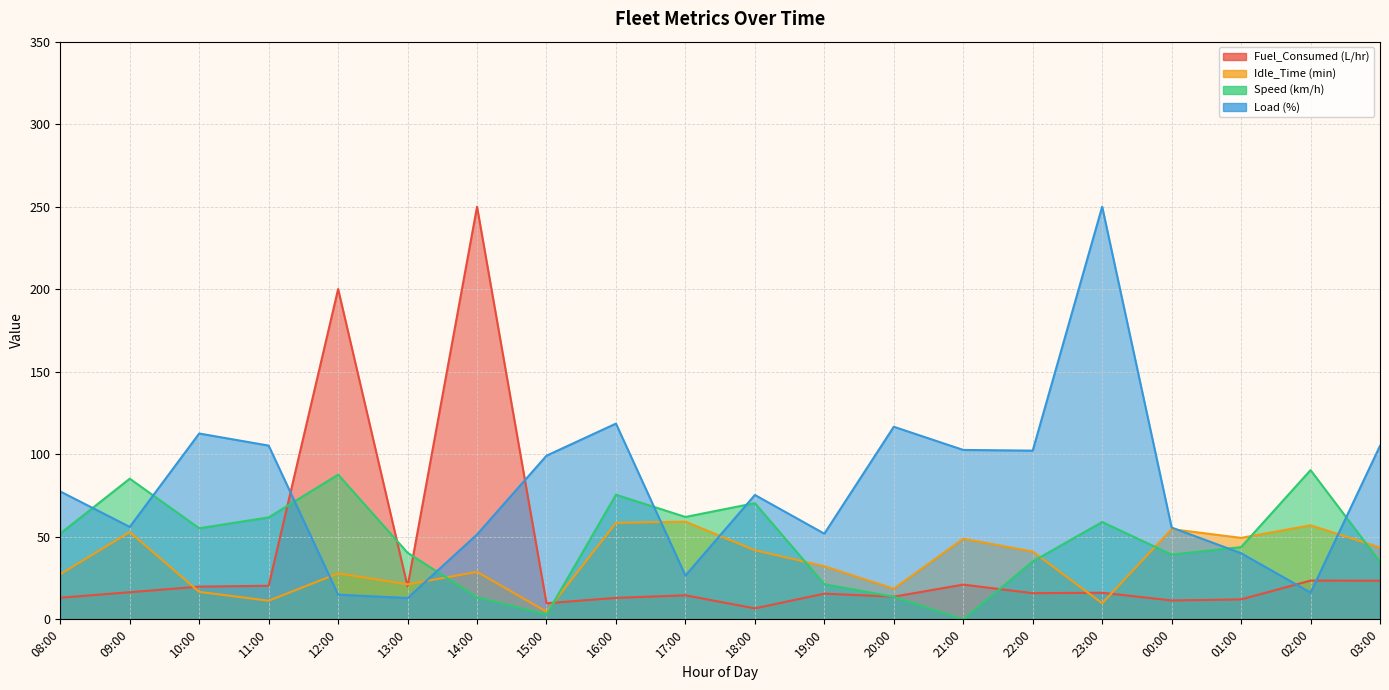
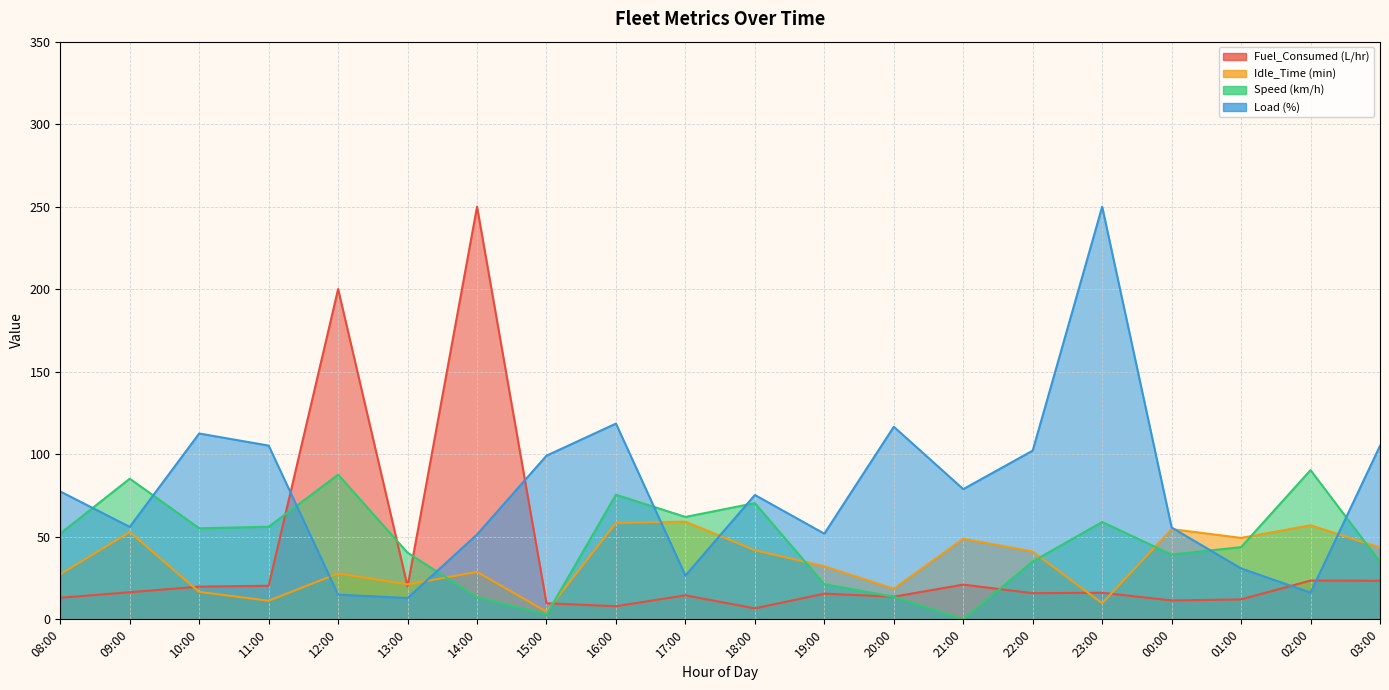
  {
    "Fuel_Consumed (L/hr)": {
      "08:00": 13,
      "09:00": 16,
      "10:00": 20,
      "11:00": 20,
      "12:00": 200,
      "14:00": 250,
      "15:00": 10,
-     "16:00": 13,
+     "16:00": 8,
      "17:00": 15,
      "18:00": 7,
      "19:00": 16,
      "21:00": 21,
      "22:00": 16,
      "23:00": 16,
      "00:00": 11,
      "01:00": 12,
      "02:00": 23,
      "03:00": 23
    },
    "Idle_Time (min)": {
      "08:00": 27,
      "09:00": 53,
      "10:00": 17,
      "11:00": 11,
      "12:00": 28,
      "14:00": 29,
      "15:00": 5,
      "16:00": 58,
      "17:00": 59,
      "18:00": 42,
      "19:00": 32,
      "20:00": 19,
      "21:00": 49,
      "22:00": 41,
      "23:00": 10,
      "01:00": 49,
      "02:00": 57,
      "03:00": 44
    },
    "Speed (km/h)": {
      "08:00": 52,
      "09:00": 85,
      "10:00": 55,
-     "11:00": 62,
+     "11:00": 56,
      "12:00": 88,
      "13:00": 40,
      "14:00": 13,
      "15:00": 3,
      "16:00": 76,
      "17:00": 62,
      "18:00": 70,
      "19:00": 21,
      "21:00": 0,
      "22:00": 35,
      "23:00": 59,
      "00:00": 39,
      "01:00": 44,
      "02:00": 90,
      "03:00": 35
    },
    "Load (%)": {
      "08:00": 77,
      "09:00": 56,
      "10:00": 113,
      "11:00": 105,
      "12:00": 15,
      "13:00": 13,
      "14:00": 51,
      "15:00": 99,
      "16:00": 119,
      "17:00": 27,
      "18:00": 75,
      "19:00": 52,
      "20:00": 117,
-     "21:00": 103,
+     "21:00": 79,
      "22:00": 102,
      "23:00": 250,
-     "01:00": 40,
+     "01:00": 31,
      "02:00": 16,
      "03:00": 105
    }
  }
